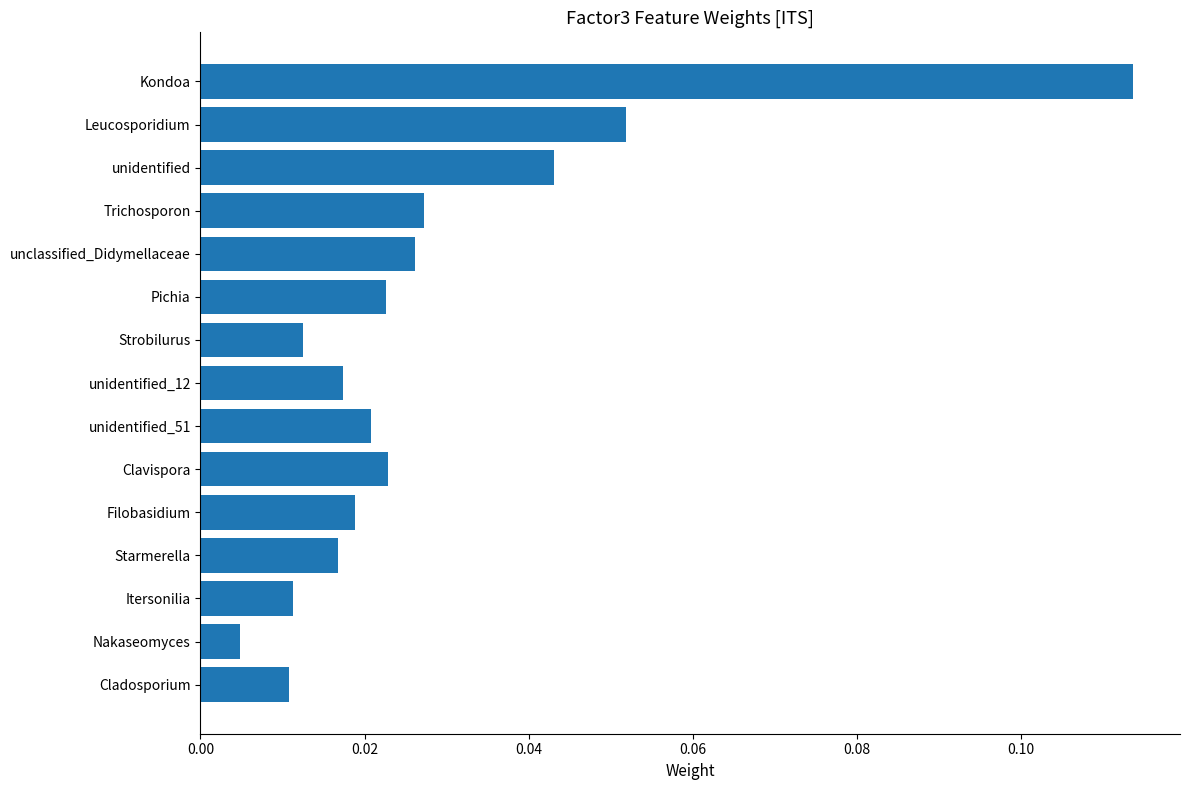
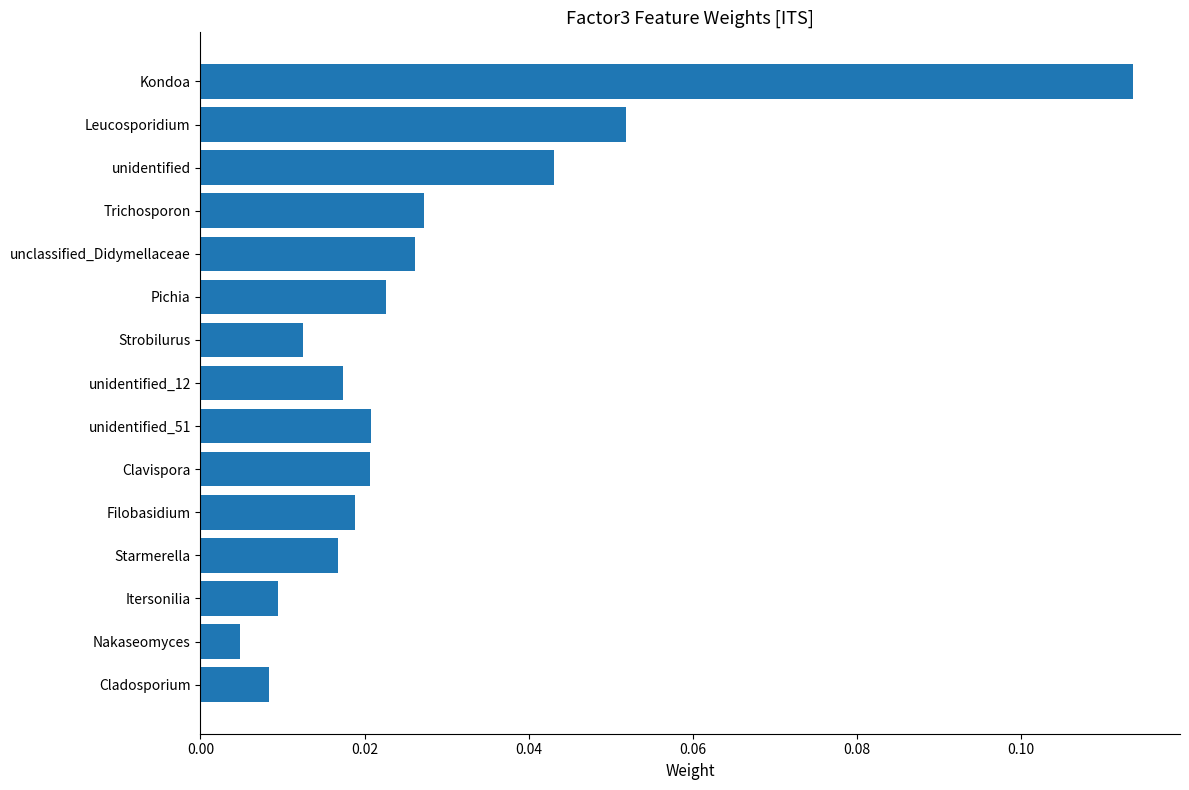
  {
    "Kondoa": 0.114,
    "Leucosporidium": 0.052,
    "unidentified": 0.043,
    "Trichosporon": 0.027,
    "unclassified_Didymellaceae": 0.026,
    "Pichia": 0.023,
    "Strobilurus": 0.012,
    "unidentified_12": 0.017,
    "unidentified_51": 0.021,
-   "Clavispora": 0.023,
+   "Clavispora": 0.021,
    "Filobasidium": 0.019,
    "Starmerella": 0.017,
-   "Itersonilia": 0.011,
+   "Itersonilia": 0.009,
    "Nakaseomyces": 0.005,
-   "Cladosporium": 0.011
+   "Cladosporium": 0.008
  }
